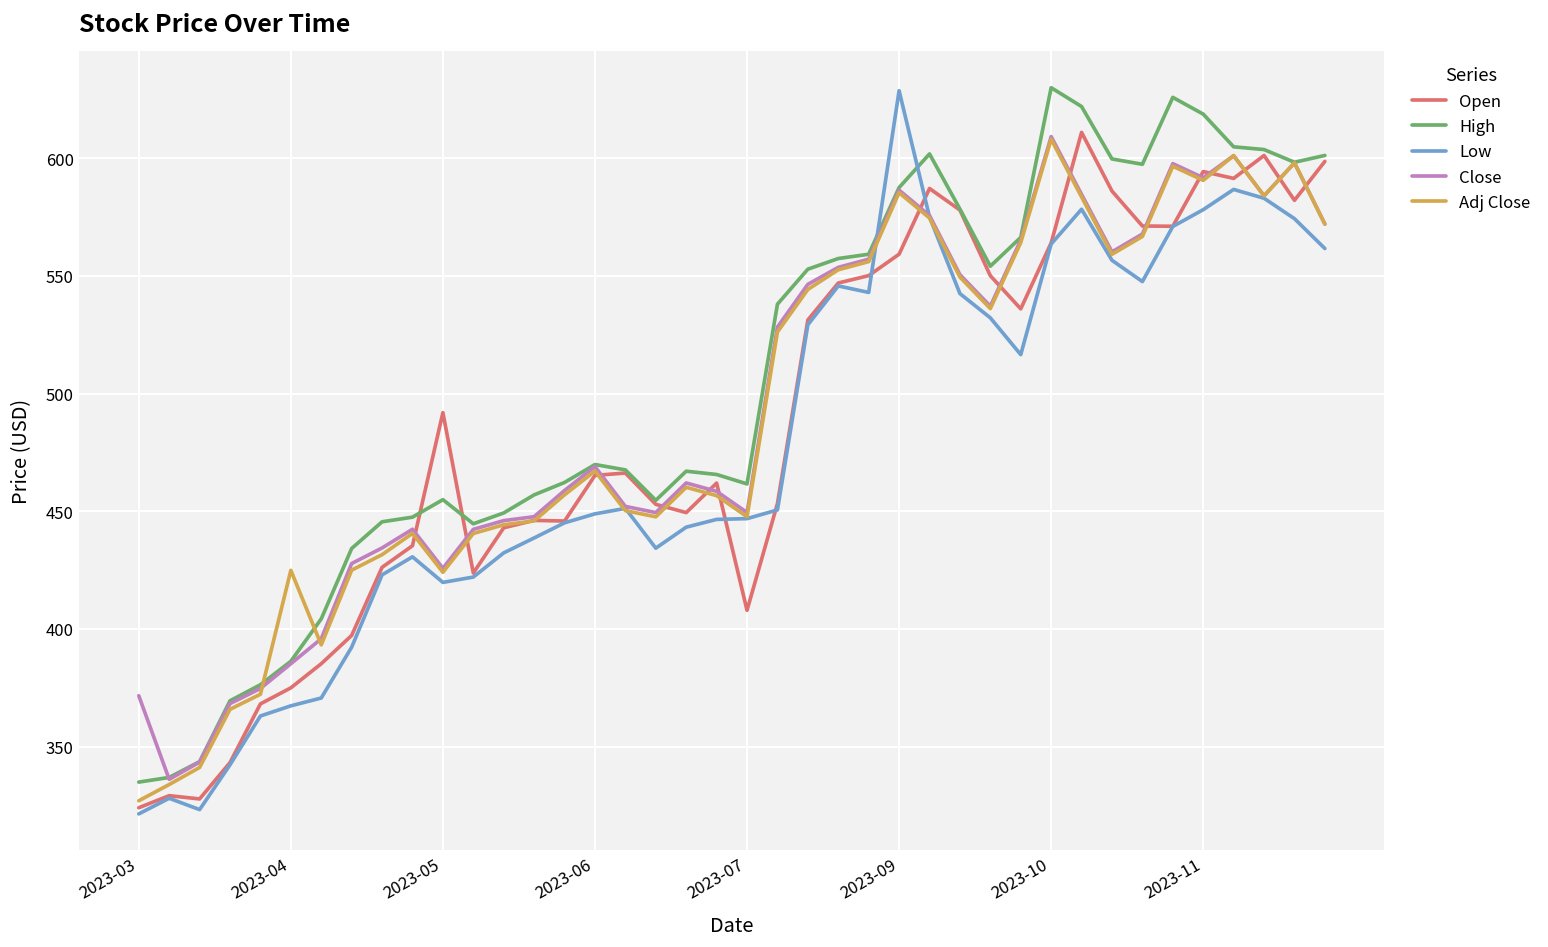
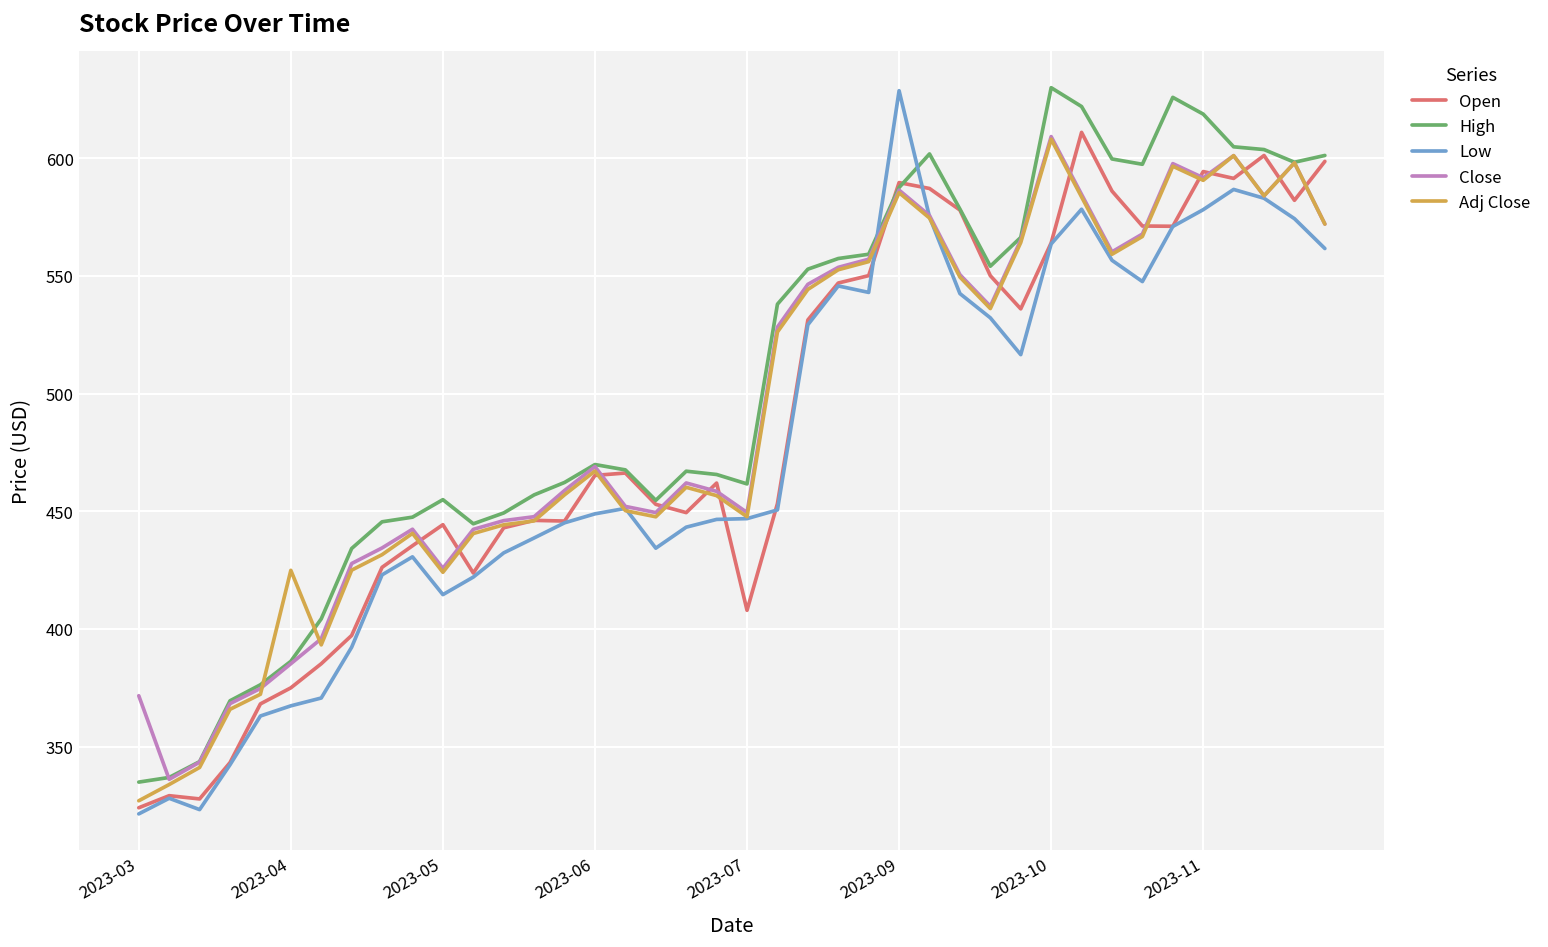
  {
    "Open": {
      "2023-03": 324,
      "2023-04": 375,
-     "2023-05": 492,
+     "2023-05": 444,
      "2023-06": 465,
      "2023-07": 408,
-     "2023-09": 559,
+     "2023-09": 590,
      "2023-11": 594
    },
    "High": {
      "2023-03": 335,
      "2023-05": 455,
      "2023-07": 462,
      "2023-10": 630,
      "2023-11": 619
    },
    "Low": {
      "2023-03": 321,
      "2023-04": 367,
-     "2023-05": 420,
+     "2023-05": 415,
      "2023-06": 449,
      "2023-09": 629,
      "2023-11": 578
    },
    "Close": {
      "2023-03": 372,
      "2023-05": 426,
      "2023-07": 449
    },
    "Adj Close": {
      "2023-03": 327,
      "2023-04": 425,
      "2023-05": 424,
      "2023-06": 467
    }
  }
